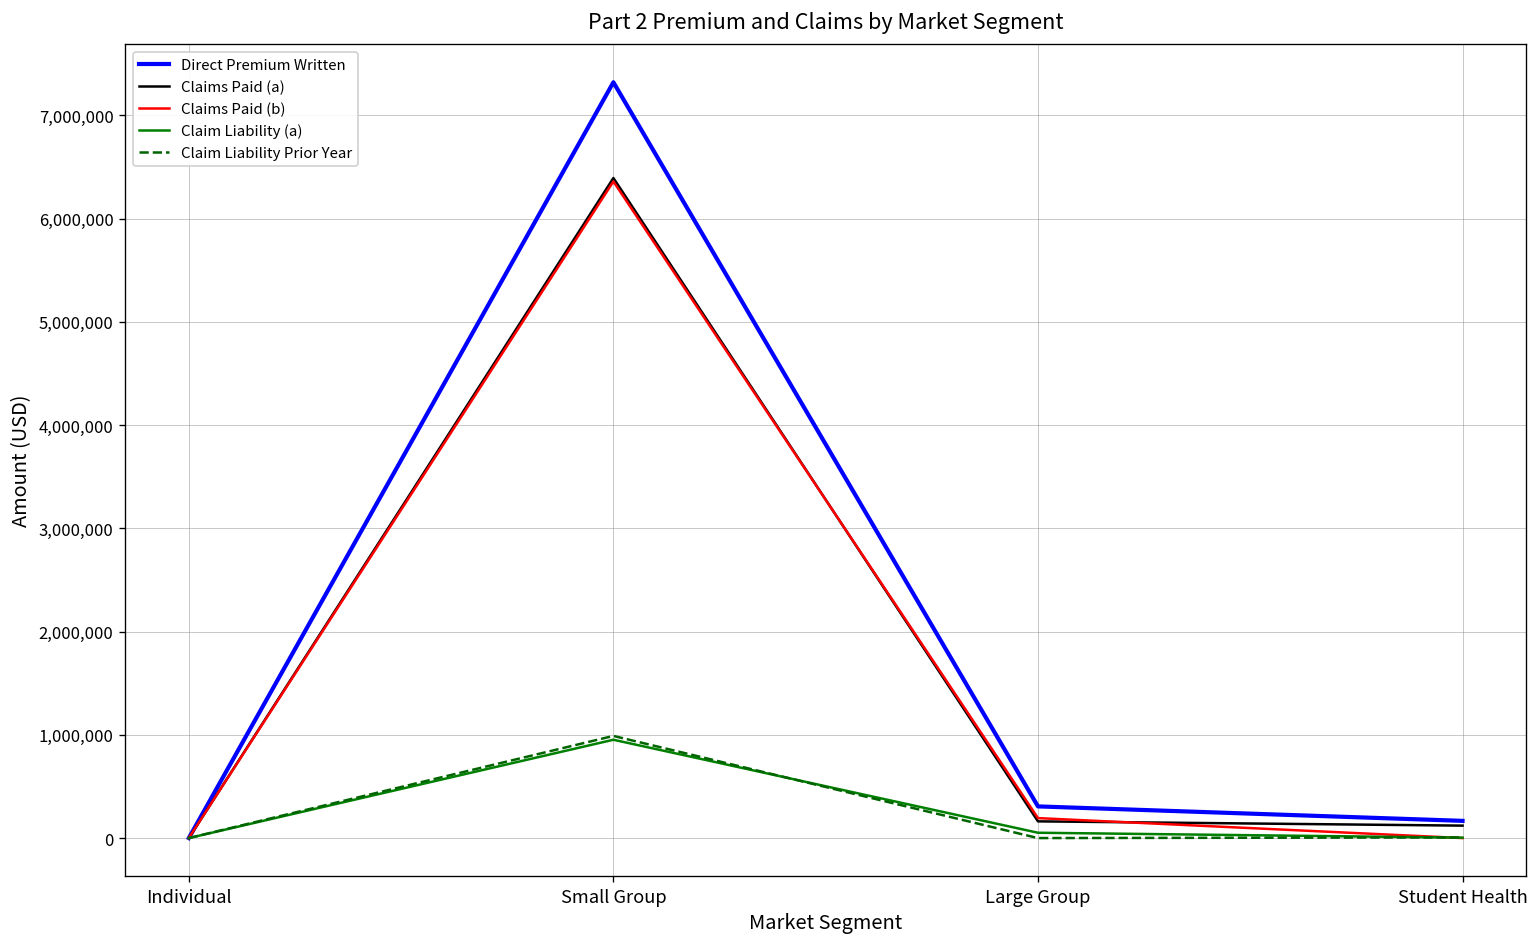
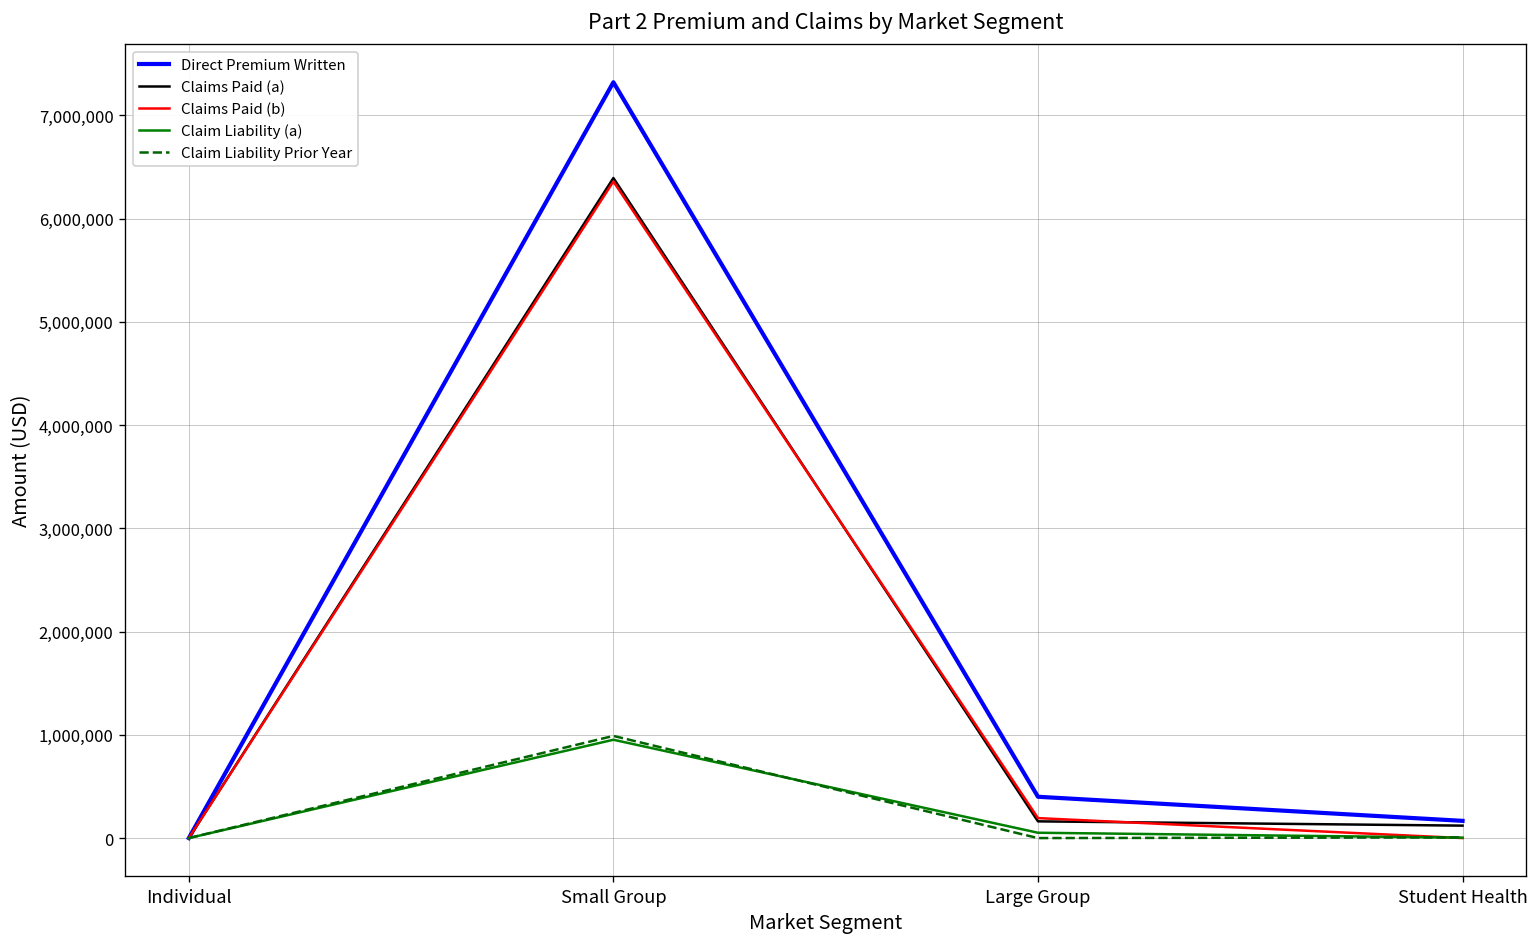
  {
    "Direct Premium Written": {
      "Small Group": "7,300,000",
-     "Large Group": "300,000",
+     "Large Group": "400,000",
      "Student Health": "200,000"
    },
    "Claims Paid (a)": {
      "Small Group": "6,400,000",
      "Large Group": "200,000",
      "Student Health": "100,000"
    },
    "Claims Paid (b)": {
      "Small Group": "6,400,000",
      "Large Group": "200,000"
    }
  }
